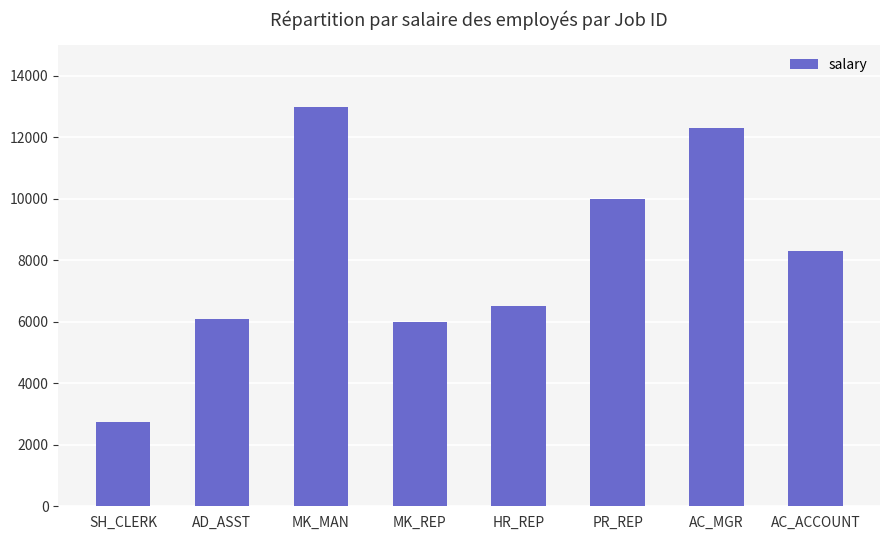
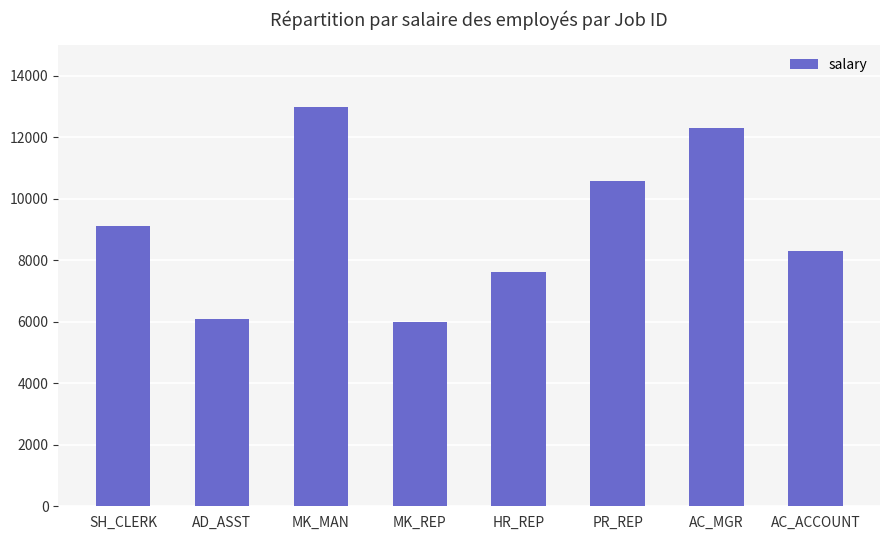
  {
-   "SH_CLERK": 2700,
+   "SH_CLERK": 9100,
    "AD_ASST": 6100,
    "MK_MAN": 13000,
    "MK_REP": 6000,
-   "HR_REP": 6500,
-   "PR_REP": 10000,
+   "HR_REP": 7600,
+   "PR_REP": 10600,
    "AC_MGR": 12300,
    "AC_ACCOUNT": 8300
  }
